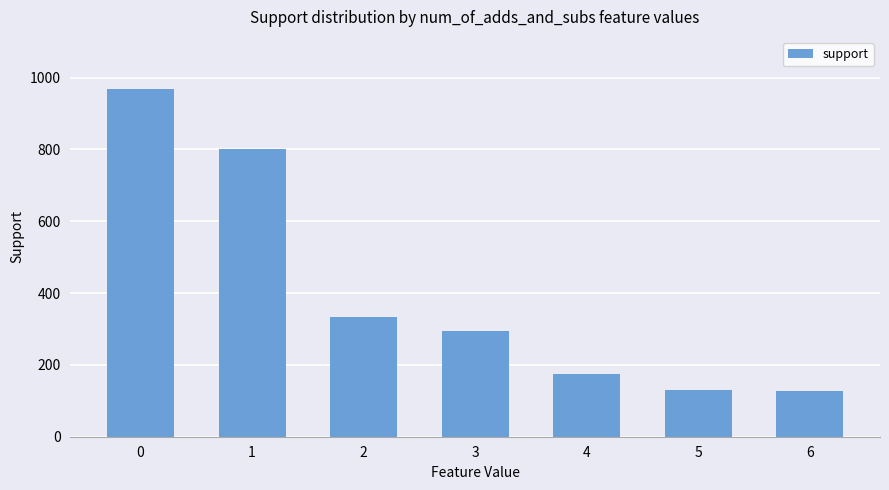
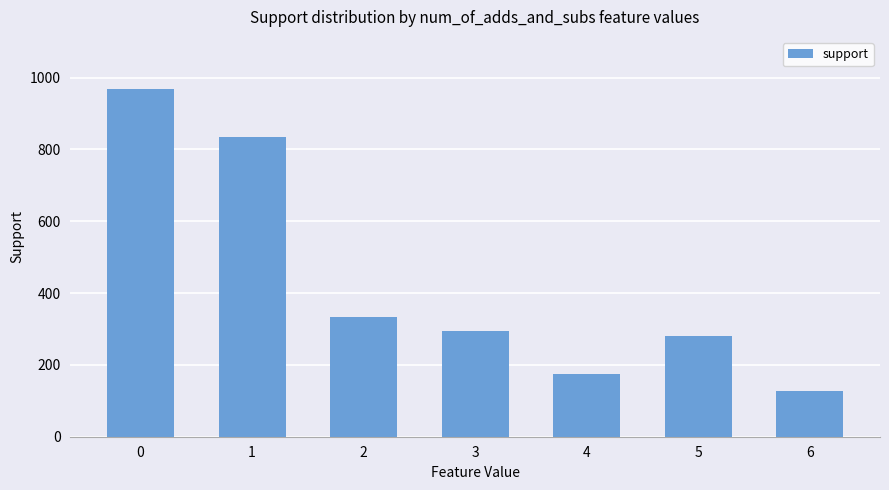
  {
    "0": 970,
-   "1": 800,
+   "1": 840,
    "2": 330,
    "3": 300,
    "4": 180,
-   "5": 130,
+   "5": 280,
    "6": 130
  }
